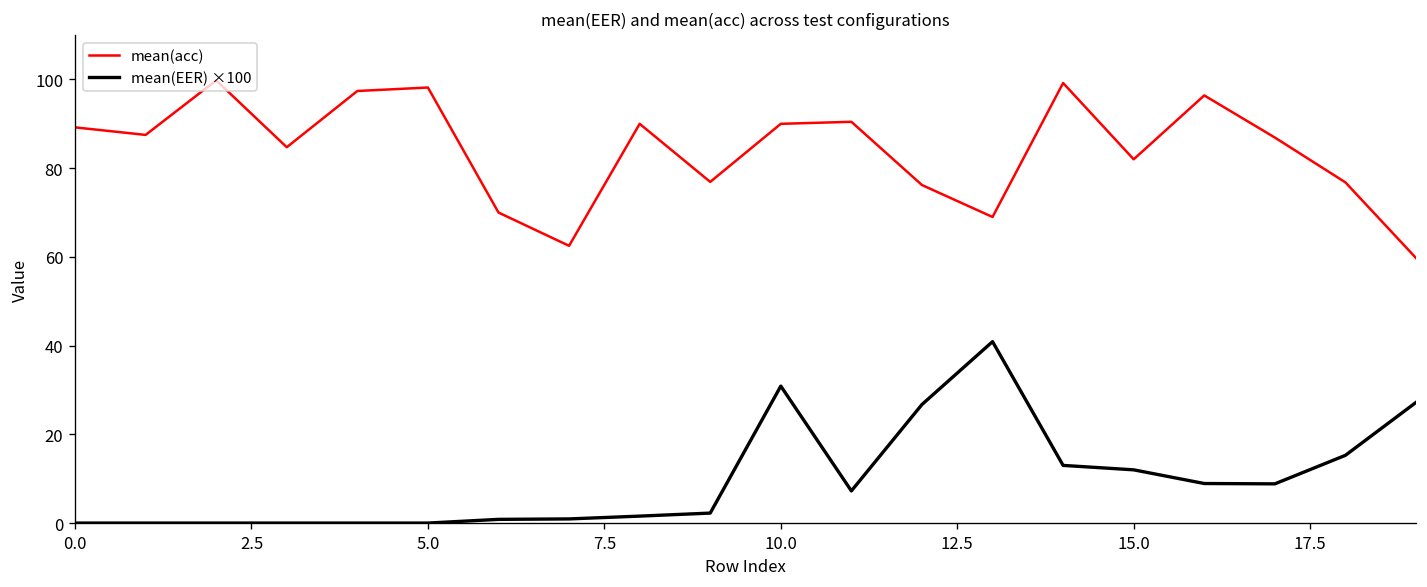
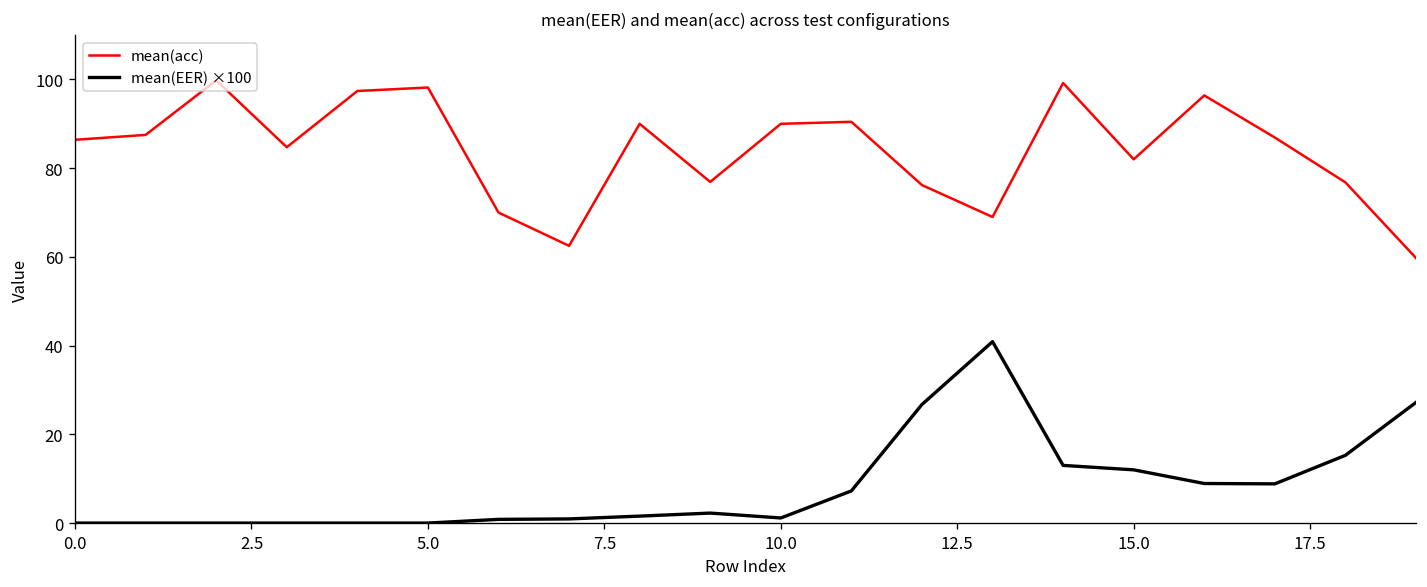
  {
    "mean(acc)": {
-     "0.0": 89,
+     "0.0": 86,
      "5.0": 98,
      "10.0": 90,
      "15.0": 82
    },
    "mean(EER) ×100": {
      "0.0": 0,
      "5.0": 0,
-     "10.0": 31,
+     "10.0": 1,
      "15.0": 12
    }
  }
